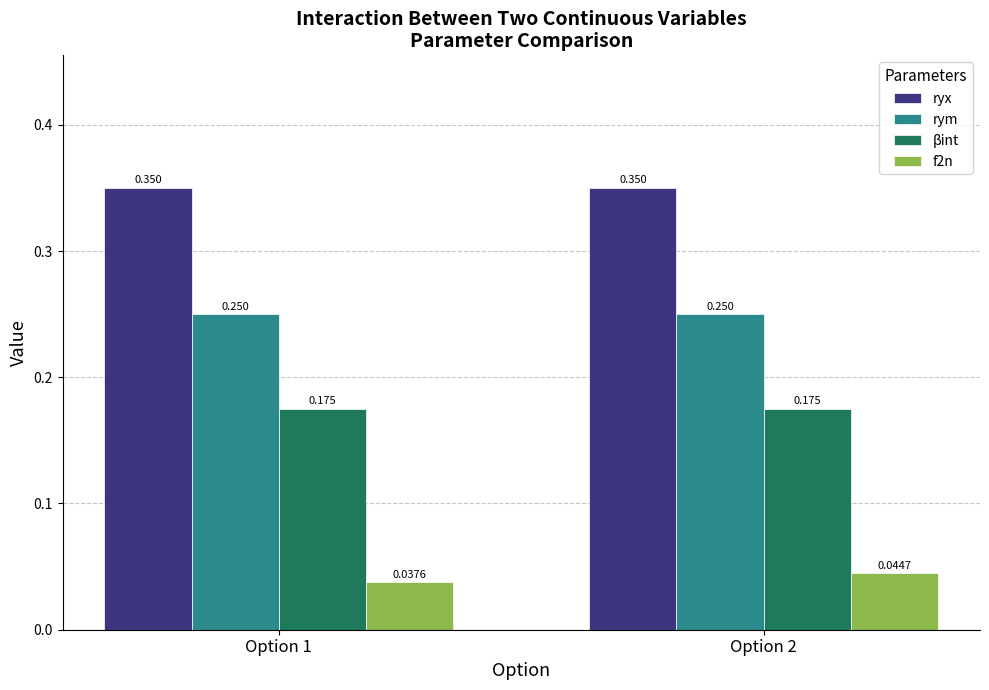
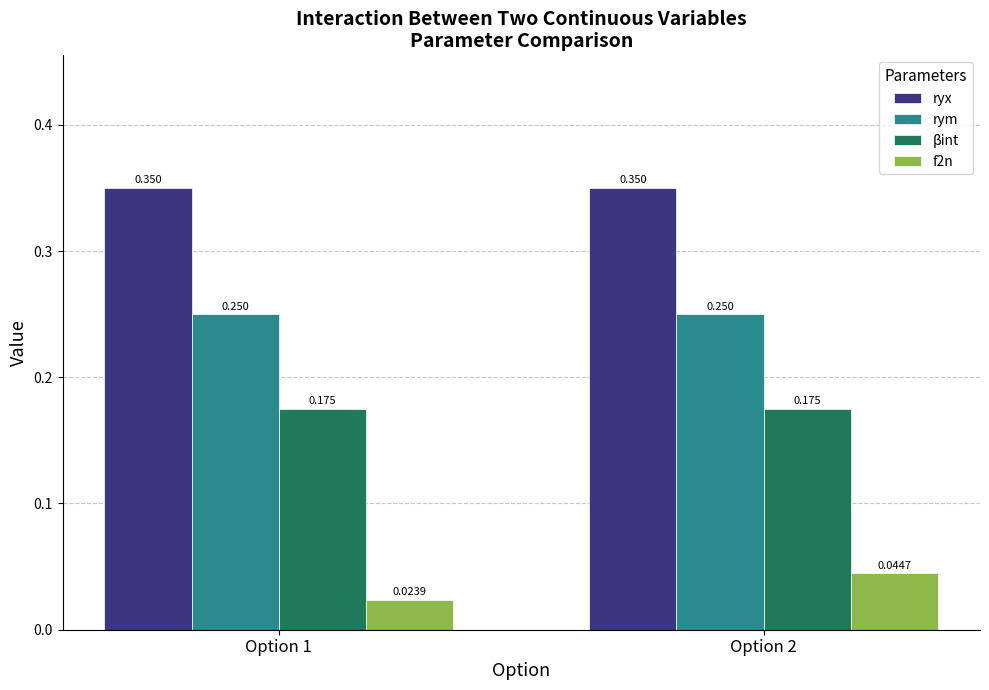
  {
    "ryx": {
      "Option 1": 0.350,
      "Option 2": 0.350
    },
    "f2n": {
-     "Option 1": 0.0376,
+     "Option 1": 0.0239,
      "Option 2": 0.0447
    }
  }
